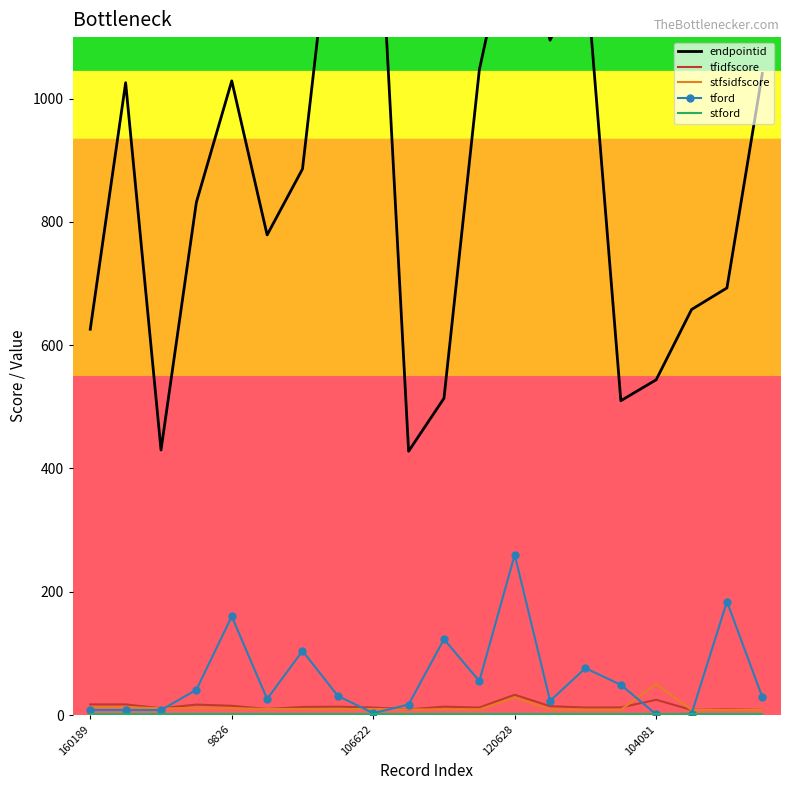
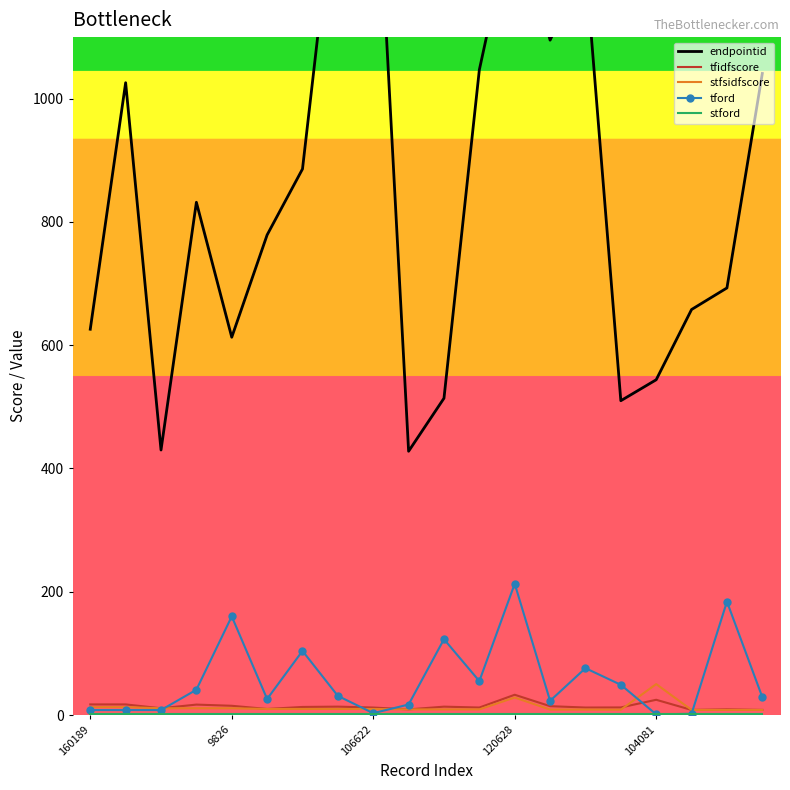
  {
    "endpointid": {
      "160189": 630,
-     "9826": 1030,
+     "9826": 610,
      "104081": 540
    },
    "tfidfscore": {
      "160189": 20,
      "120628": 30,
      "104081": 20
    },
    "stfsidfscore": {
      "160189": 10,
      "120628": 30,
      "104081": 50
    },
    "tford": {
      "160189": 10,
      "9826": 160,
-     "120628": 260
+     "120628": 210
    },
    "stford": {
      "160189": 0,
      "9826": 0,
      "120628": 0
    }
  }
